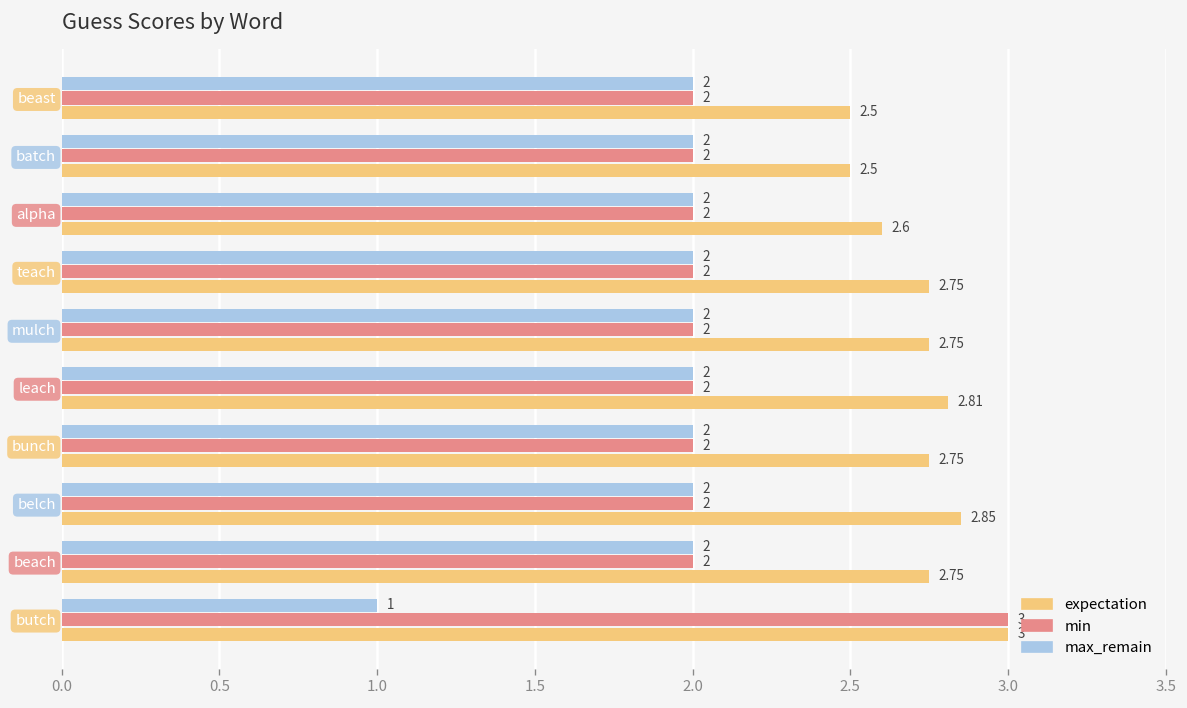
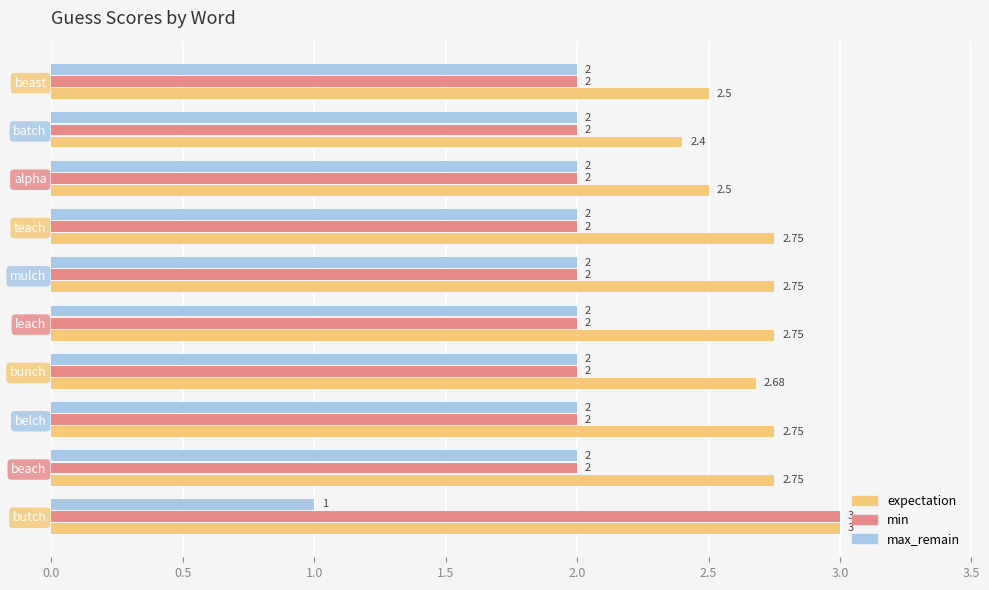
  {
    "expectation": {
      "beast": 2.5,
-     "batch": 2.5,
-     "alpha": 2.6,
+     "batch": 2.4,
+     "alpha": 2.5,
      "teach": 2.75,
      "mulch": 2.75,
-     "leach": 2.81,
-     "bunch": 2.75,
-     "belch": 2.85,
+     "leach": 2.75,
+     "bunch": 2.68,
+     "belch": 2.75,
      "beach": 2.75,
      "butch": 3
    },
    "min": {
      "beast": 2,
      "batch": 2,
      "alpha": 2,
      "teach": 2,
      "mulch": 2,
      "leach": 2,
      "bunch": 2,
      "belch": 2,
      "beach": 2,
      "butch": 3
    },
    "max_remain": {
      "beast": 2,
      "batch": 2,
      "alpha": 2,
      "teach": 2,
      "mulch": 2,
      "leach": 2,
      "bunch": 2,
      "belch": 2,
      "beach": 2,
      "butch": 1
    }
  }
